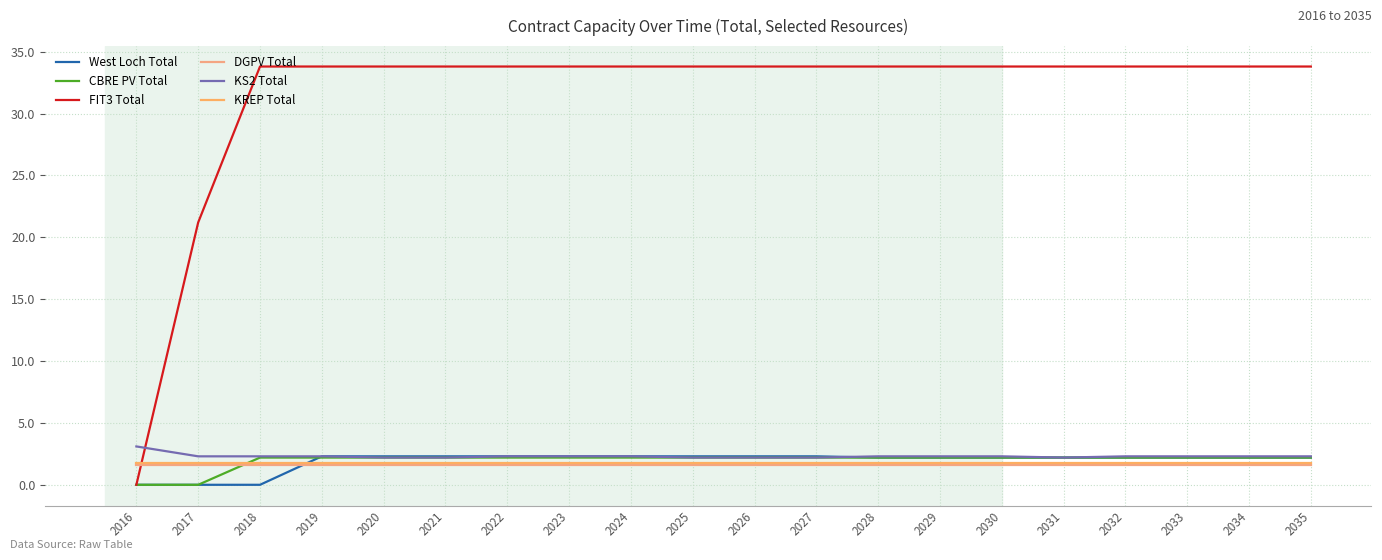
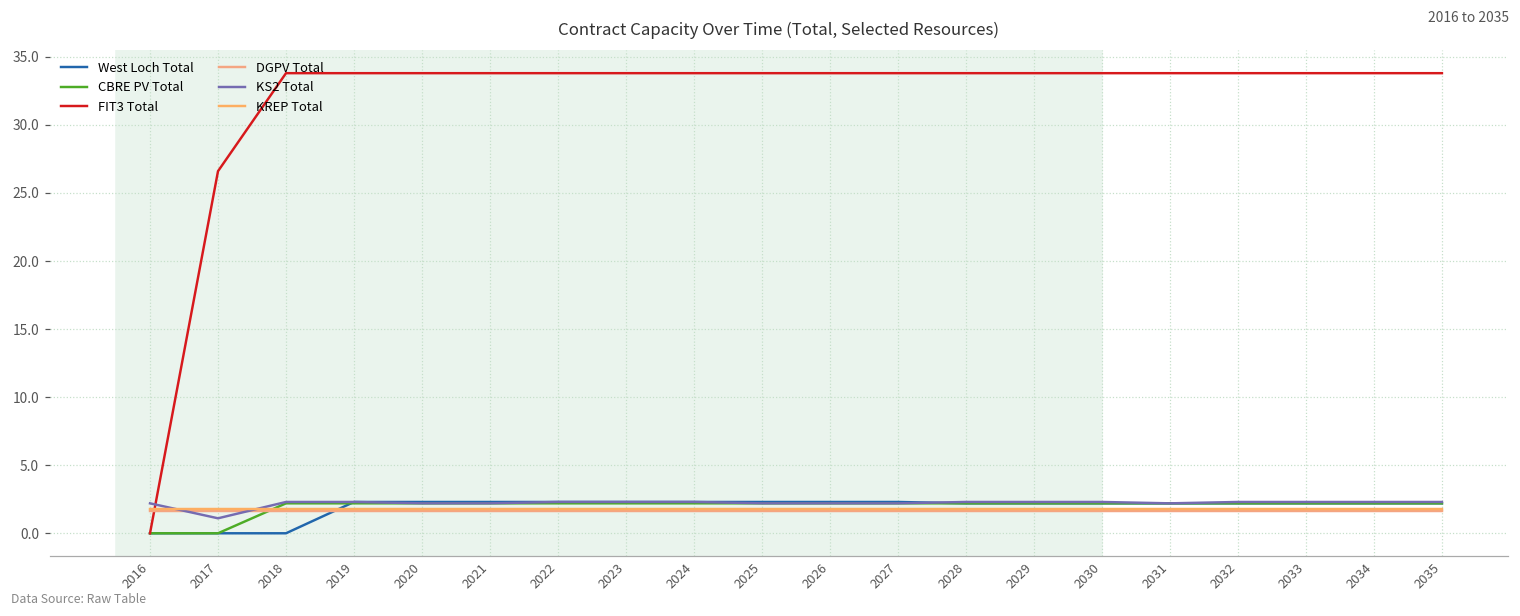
  {
    "West Loch Total": {
      "2018": 0.0
    },
    "FIT3 Total": {
-     "2017": 21.2,
+     "2017": 26.6,
      "2018": 33.8,
      "2019": 33.8,
      "2020": 33.8,
      "2021": 33.8,
      "2022": 33.8,
      "2023": 33.8,
      "2024": 33.8,
      "2025": 33.8,
      "2026": 33.8,
      "2027": 33.8,
      "2028": 33.8,
      "2029": 33.8,
      "2030": 33.8,
      "2031": 33.8,
      "2032": 33.8,
      "2033": 33.8,
      "2034": 33.8,
      "2035": 33.8
    },
    "KS2 Total": {
-     "2016": 3.1,
-     "2017": 2.3
+     "2016": 2.2,
+     "2017": 1.1
    }
  }
